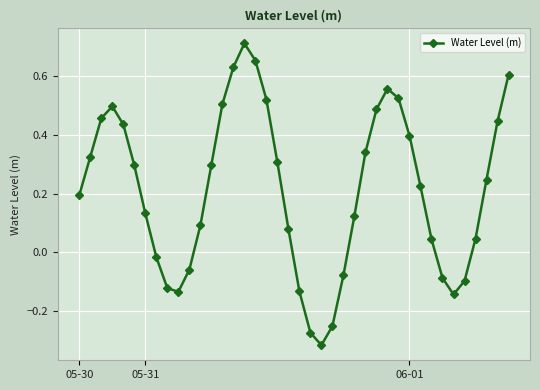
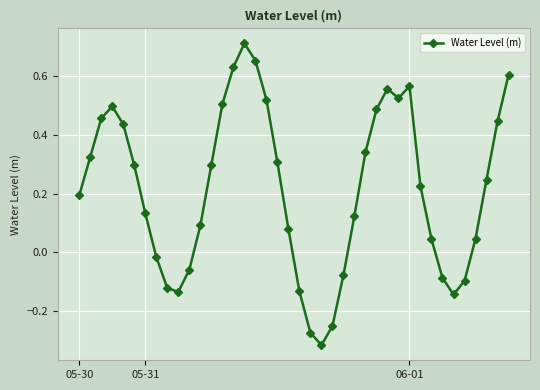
  {
    "05-30": 0.19,
    "05-31": 0.13,
-   "06-01": 0.40
+   "06-01": 0.56
  }
